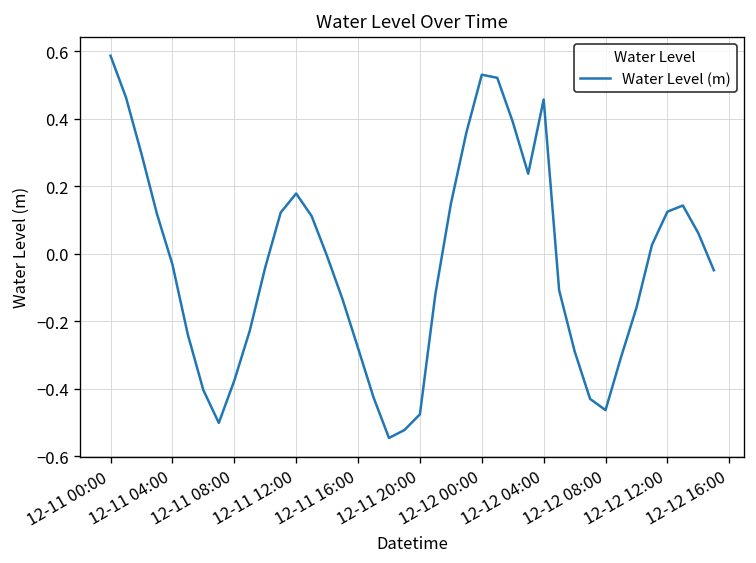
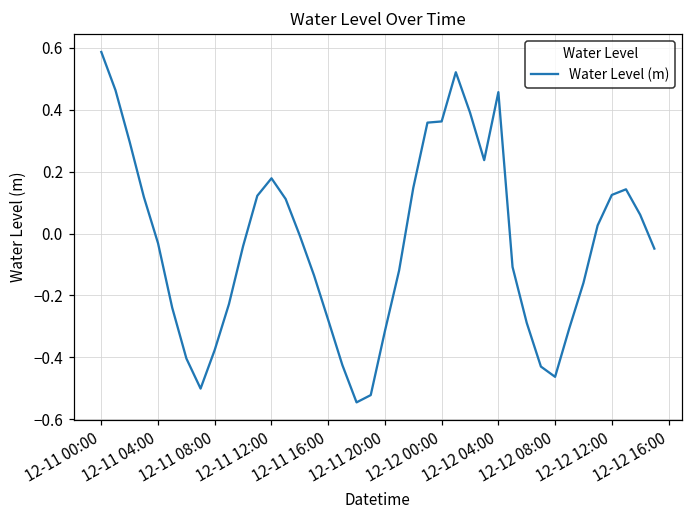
  {
    "12-11 00:00": 0.59,
    "12-11 04:00": -0.03,
    "12-11 08:00": -0.38,
    "12-11 12:00": 0.18,
    "12-11 16:00": -0.28,
-   "12-11 20:00": -0.48,
-   "12-12 00:00": 0.53,
+   "12-11 20:00": -0.31,
+   "12-12 00:00": 0.36,
    "12-12 04:00": 0.46,
    "12-12 08:00": -0.46,
    "12-12 12:00": 0.12
  }
